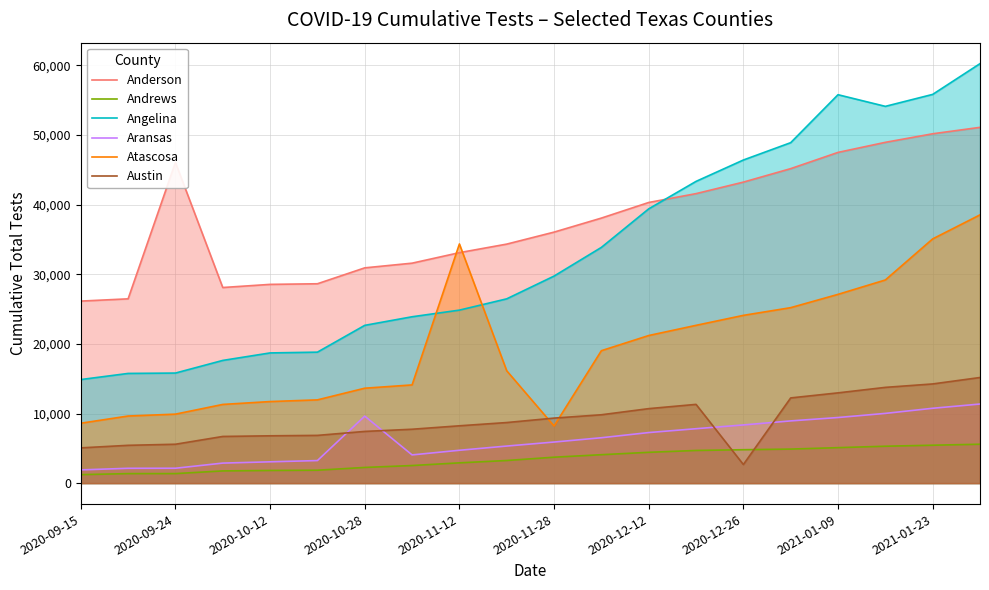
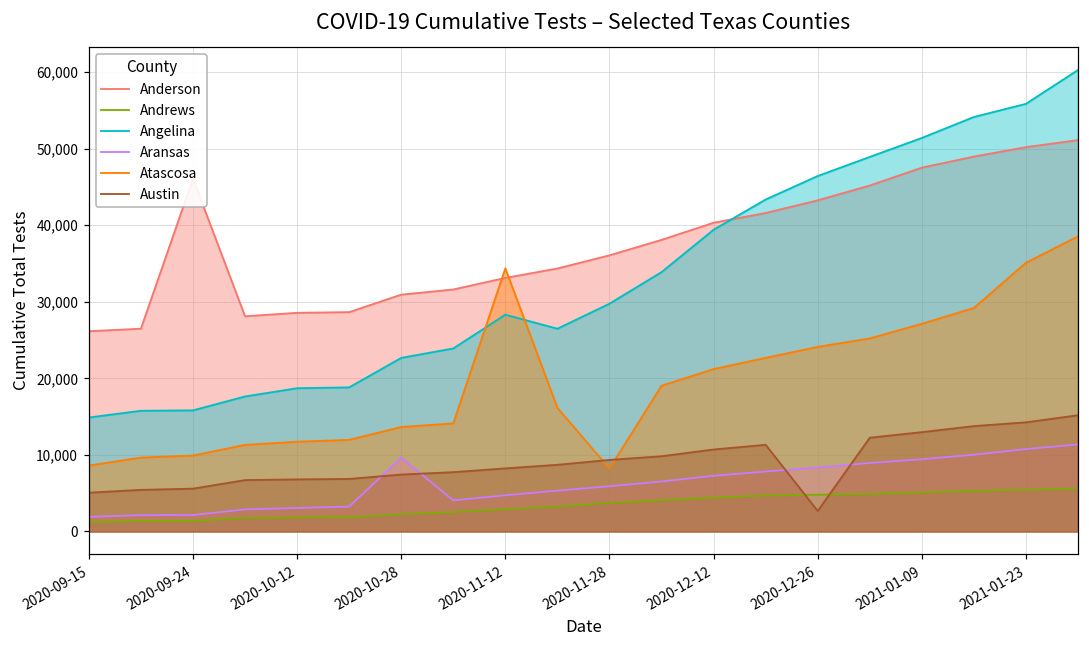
  {
    "Anderson": {
      "2020-09-15": "26,000",
      "2020-10-12": "29,000",
      "2020-10-28": "31,000",
      "2020-11-12": "33,000",
      "2020-11-28": "36,000",
      "2020-12-12": "40,000",
      "2020-12-26": "43,000",
      "2021-01-09": "48,000",
      "2021-01-23": "50,000"
    },
    "Andrews": {
      "2020-09-15": "1,000",
      "2020-09-24": "1,000",
      "2020-10-12": "2,000",
      "2020-10-28": "2,000",
      "2020-11-12": "3,000",
      "2020-11-28": "4,000",
      "2020-12-12": "4,000",
      "2020-12-26": "5,000",
      "2021-01-09": "5,000",
      "2021-01-23": "5,000"
    },
    "Angelina": {
      "2020-09-15": "15,000",
      "2020-09-24": "16,000",
      "2020-10-12": "19,000",
      "2020-10-28": "23,000",
-     "2020-11-12": "25,000",
+     "2020-11-12": "28,000",
      "2020-11-28": "30,000",
      "2020-12-12": "39,000",
      "2020-12-26": "46,000",
-     "2021-01-09": "56,000",
+     "2021-01-09": "51,000",
      "2021-01-23": "56,000"
    },
    "Aransas": {
      "2020-09-15": "2,000",
      "2020-09-24": "2,000",
      "2020-10-12": "3,000",
      "2020-10-28": "10,000",
      "2020-11-12": "5,000",
      "2020-11-28": "6,000",
      "2020-12-12": "7,000",
      "2020-12-26": "8,000",
      "2021-01-09": "9,000",
      "2021-01-23": "11,000"
    },
    "Atascosa": {
      "2020-09-15": "9,000",
      "2020-09-24": "10,000",
      "2020-10-12": "12,000",
      "2020-10-28": "14,000",
      "2020-11-12": "34,000",
      "2020-11-28": "8,000",
      "2020-12-12": "21,000",
      "2020-12-26": "24,000",
      "2021-01-09": "27,000",
      "2021-01-23": "35,000"
    },
    "Austin": {
      "2020-09-15": "5,000",
      "2020-09-24": "6,000",
      "2020-10-12": "7,000",
      "2020-10-28": "7,000",
      "2020-11-12": "8,000",
      "2020-11-28": "9,000",
      "2020-12-12": "11,000",
      "2020-12-26": "3,000",
      "2021-01-09": "13,000",
      "2021-01-23": "14,000"
    }
  }
